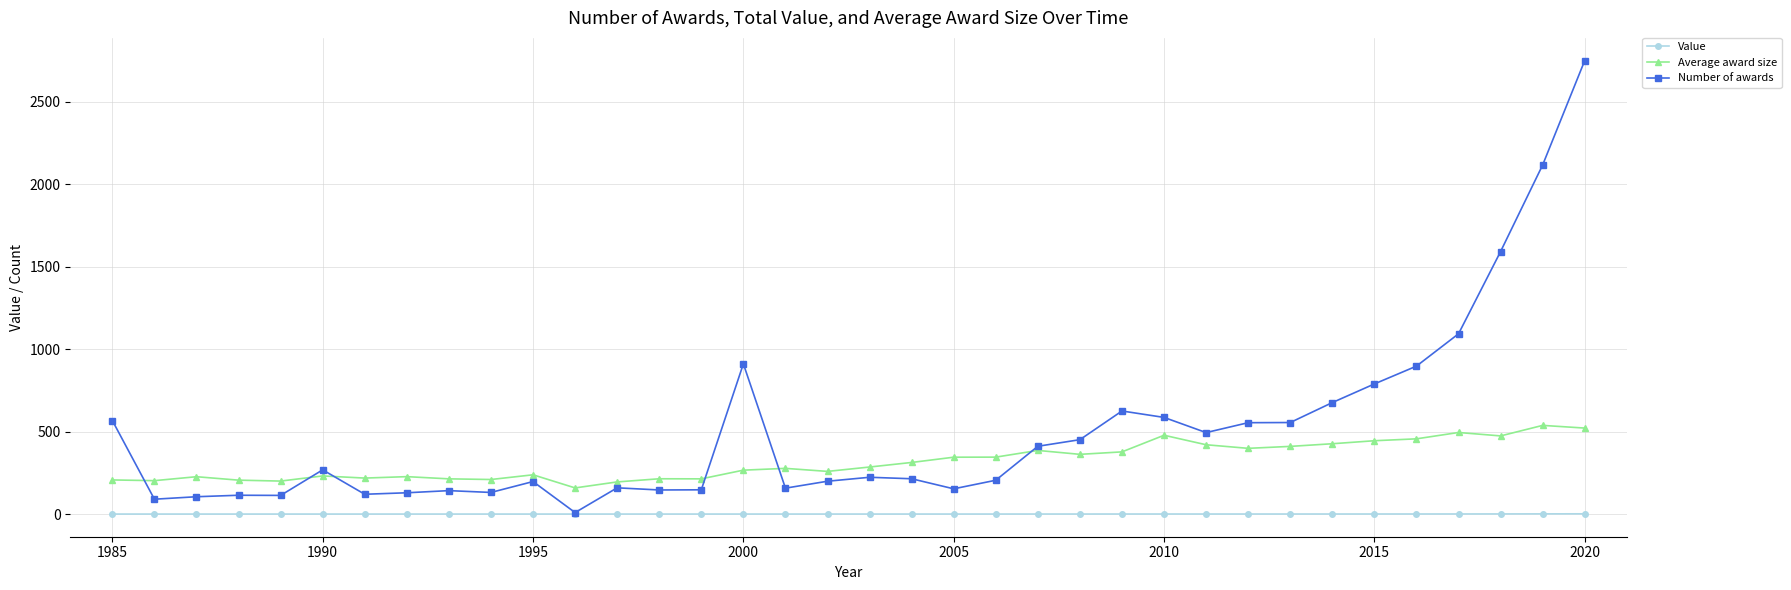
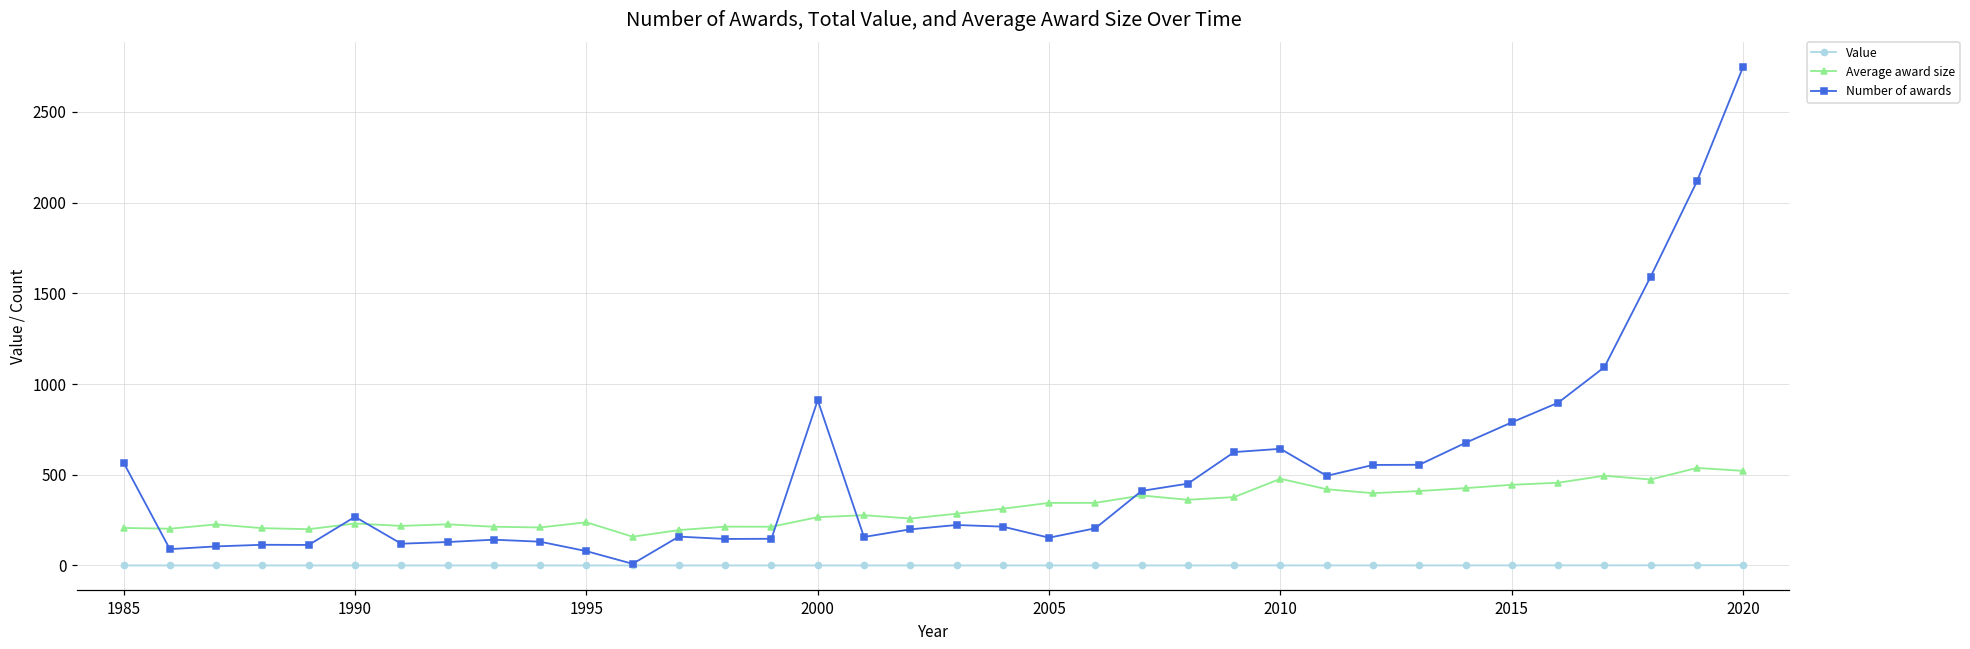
  {
    "Value": {
      "1985": 0,
      "1990": 0,
      "1995": 0,
      "2000": 0,
      "2005": 0,
      "2010": 0,
      "2015": 0,
      "2020": 0
    },
    "Average award size": {
      "1985": 210,
      "1990": 230,
      "1995": 240,
      "2000": 270,
      "2005": 340,
      "2010": 480,
      "2015": 440,
      "2020": 520
    },
    "Number of awards": {
      "1985": 570,
      "1990": 270,
-     "1995": 200,
+     "1995": 80,
      "2000": 910,
      "2005": 150,
-     "2010": 590,
+     "2010": 640,
      "2015": 790,
      "2020": 2750
    }
  }
